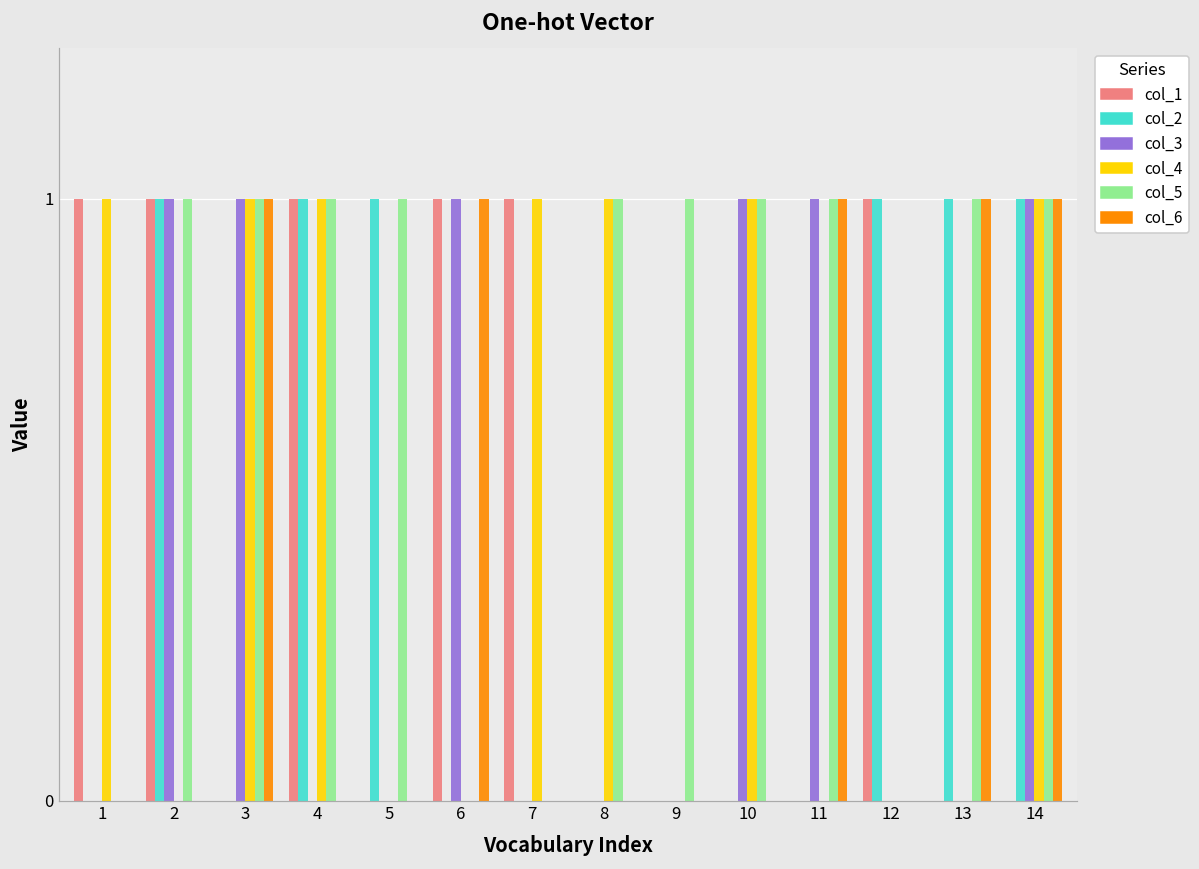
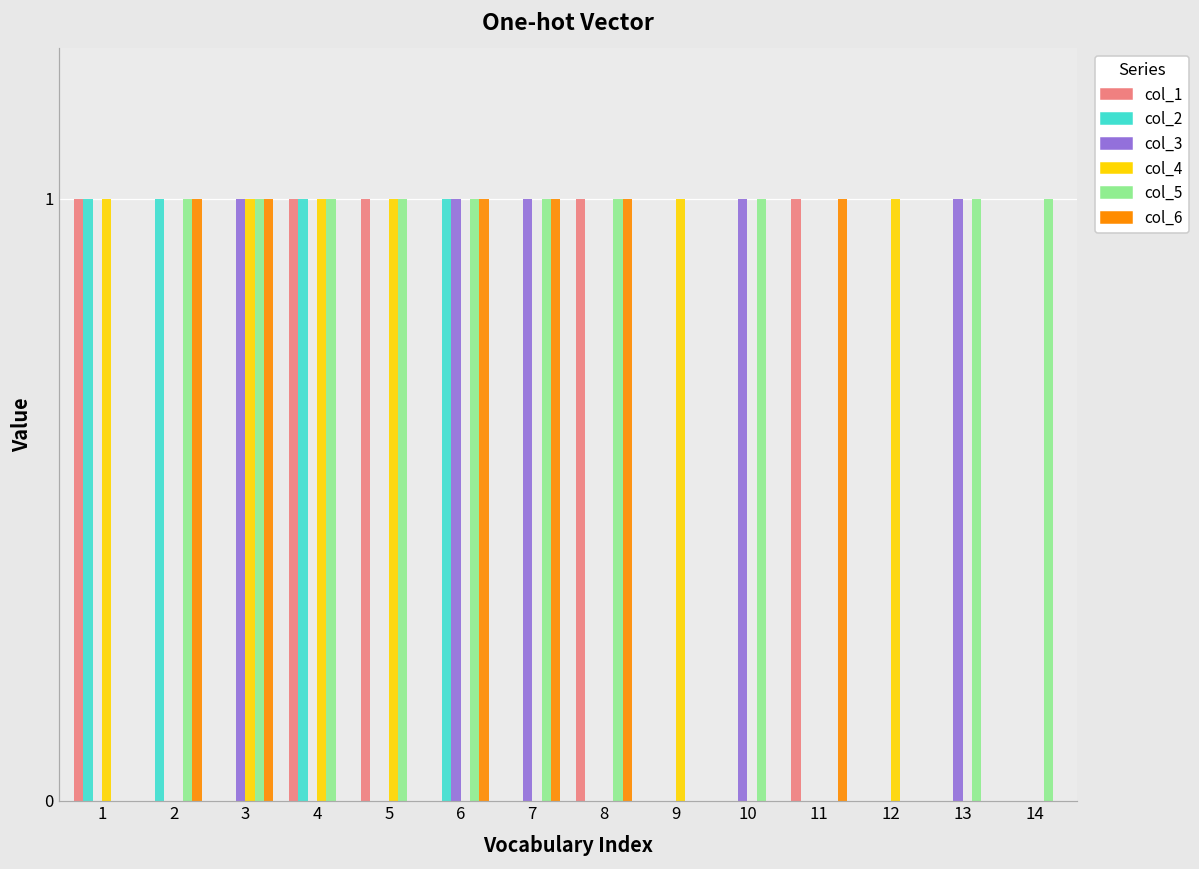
  {
    "col_1": {
      "1": 1,
-     "2": 1,
+     "2": 0,
      "3": 0,
      "4": 1,
-     "5": 0,
-     "6": 1,
-     "7": 1,
-     "8": 0,
+     "5": 1,
+     "6": 0,
+     "7": 0,
+     "8": 1,
      "9": 0,
      "10": 0,
-     "11": 0,
-     "12": 1,
+     "11": 1,
+     "12": 0,
      "13": 0,
      "14": 0
    },
    "col_2": {
-     "1": 0,
+     "1": 1,
      "2": 1,
      "3": 0,
      "4": 1,
-     "5": 1,
-     "6": 0,
+     "5": 0,
+     "6": 1,
      "7": 0,
      "8": 0,
      "9": 0,
      "10": 0,
      "11": 0,
-     "12": 1,
-     "13": 1,
-     "14": 1
+     "12": 0,
+     "13": 0,
+     "14": 0
    },
    "col_3": {
      "1": 0,
-     "2": 1,
+     "2": 0,
      "3": 1,
      "4": 0,
      "5": 0,
      "6": 1,
-     "7": 0,
+     "7": 1,
      "8": 0,
      "9": 0,
      "10": 1,
-     "11": 1,
+     "11": 0,
      "12": 0,
-     "13": 0,
-     "14": 1
+     "13": 1,
+     "14": 0
    },
    "col_4": {
      "1": 1,
      "2": 0,
      "3": 1,
      "4": 1,
-     "5": 0,
+     "5": 1,
      "6": 0,
-     "7": 1,
-     "8": 1,
-     "9": 0,
-     "10": 1,
+     "7": 0,
+     "8": 0,
+     "9": 1,
+     "10": 0,
      "11": 0,
-     "12": 0,
+     "12": 1,
      "13": 0,
-     "14": 1
+     "14": 0
    },
    "col_5": {
      "1": 0,
      "2": 1,
      "3": 1,
      "4": 1,
      "5": 1,
-     "6": 0,
-     "7": 0,
+     "6": 1,
+     "7": 1,
      "8": 1,
-     "9": 1,
+     "9": 0,
      "10": 1,
-     "11": 1,
+     "11": 0,
      "12": 0,
      "13": 1,
      "14": 1
    },
    "col_6": {
      "1": 0,
-     "2": 0,
+     "2": 1,
      "3": 1,
      "4": 0,
      "5": 0,
      "6": 1,
-     "7": 0,
-     "8": 0,
+     "7": 1,
+     "8": 1,
      "9": 0,
      "10": 0,
      "11": 1,
      "12": 0,
-     "13": 1,
-     "14": 1
+     "13": 0,
+     "14": 0
    }
  }
